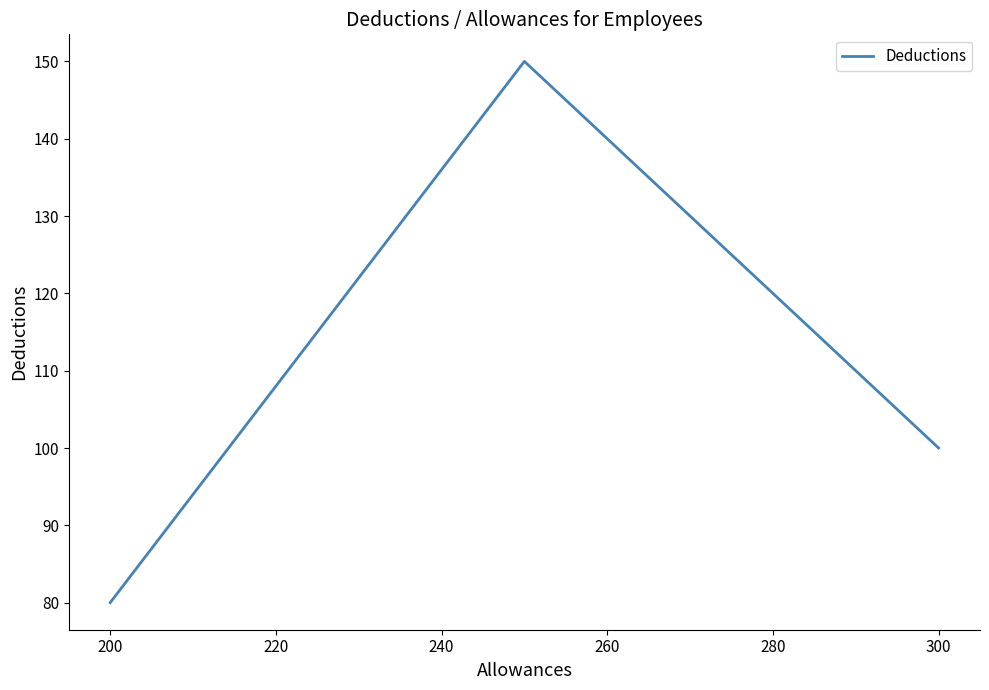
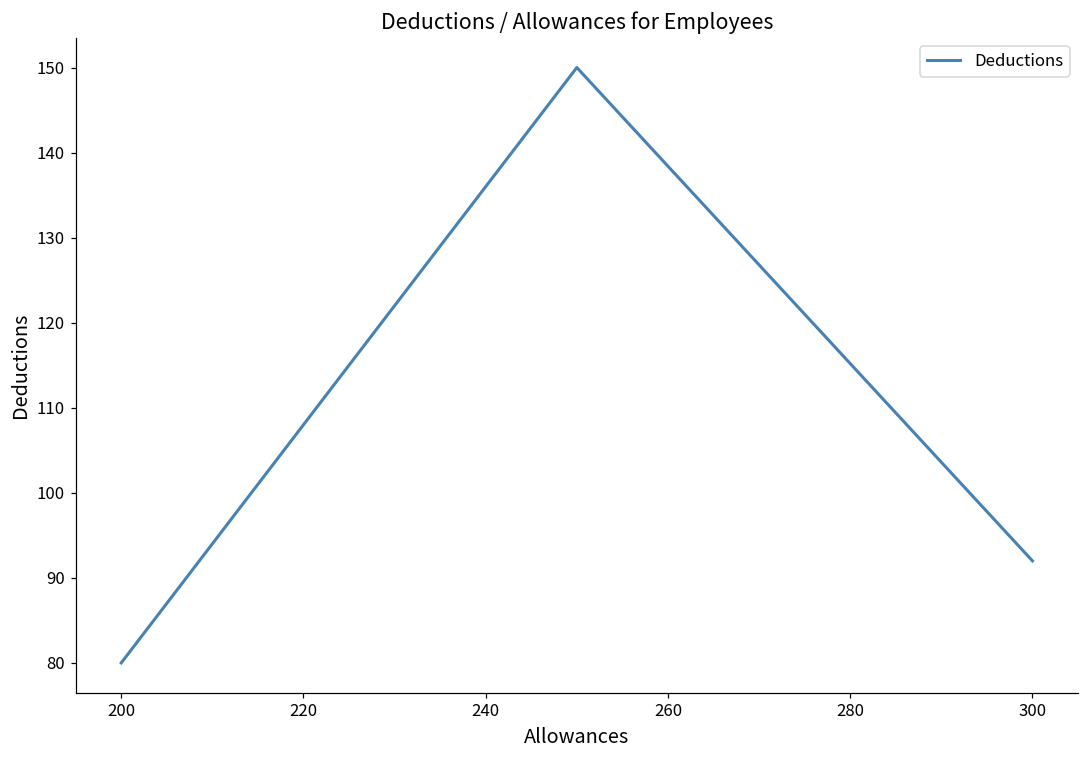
  {
    "200": 80,
-   "300": 100
+   "300": 92
  }
